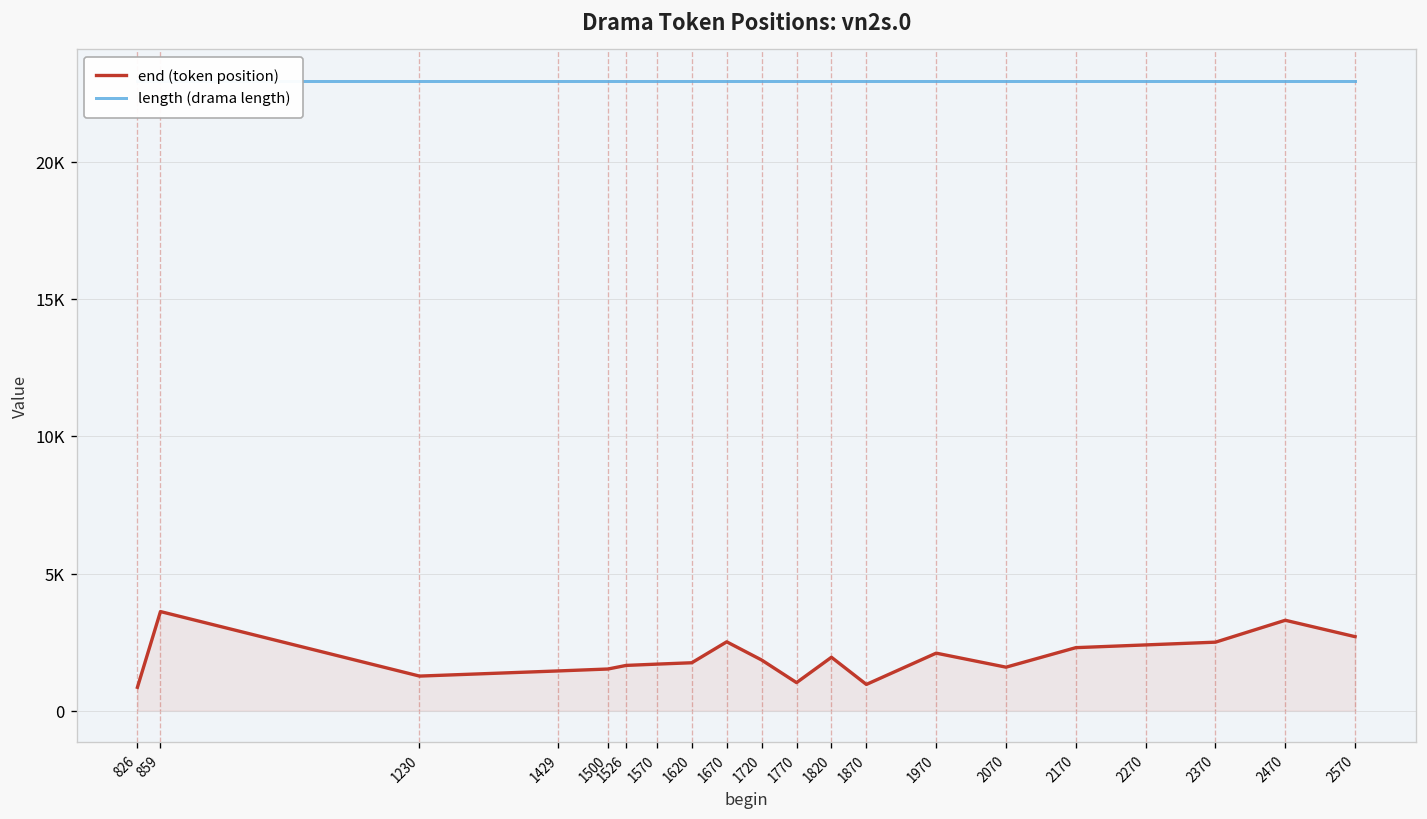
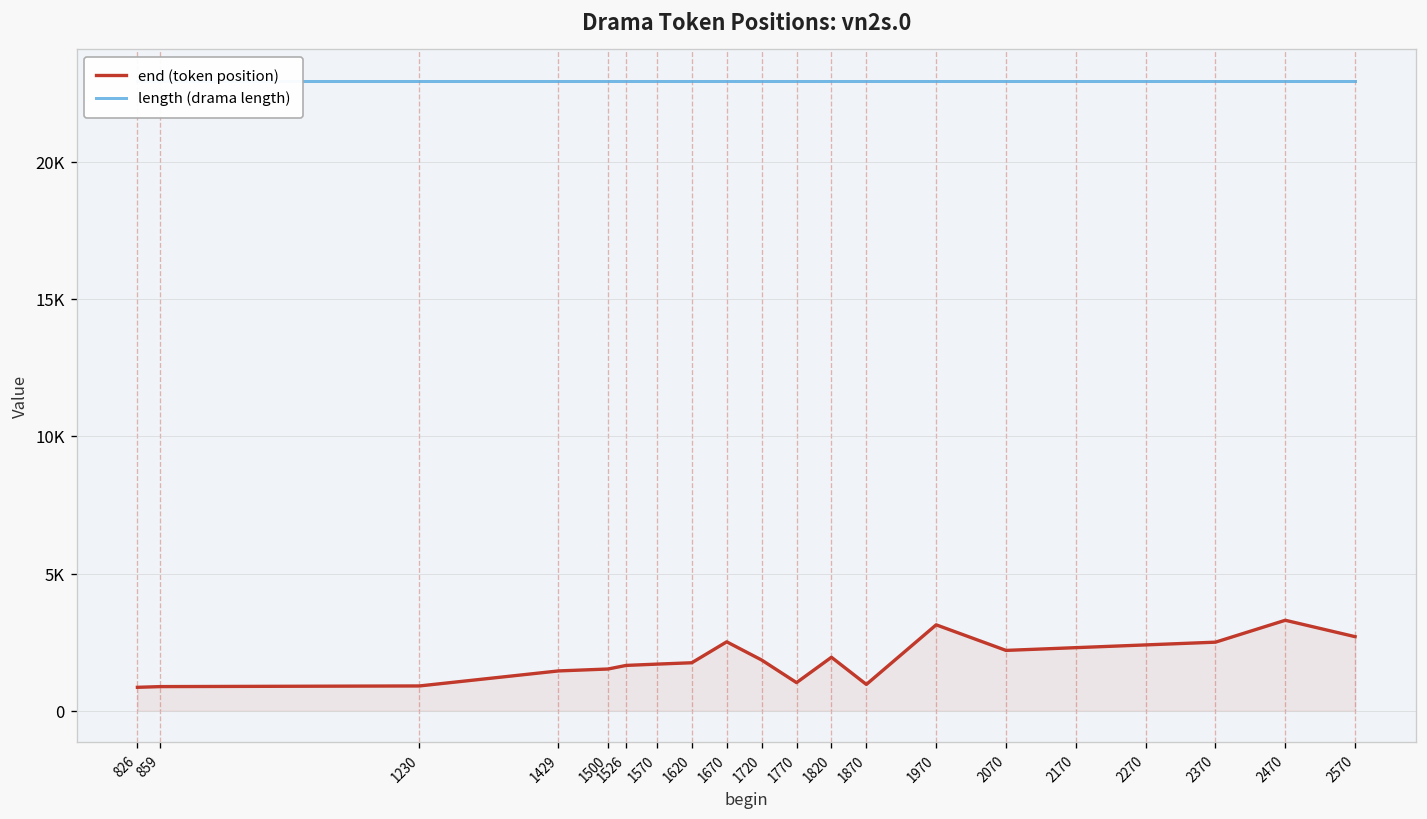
  {
    "end (token position)": {
      "826": 900,
-     "859": 3600,
-     "1230": 1300,
+     "859": 900,
+     "1230": 900,
      "1429": 1500,
      "1500": 1500,
      "1526": 1700,
      "1570": 1700,
      "1620": 1800,
      "1670": 2500,
      "1720": 1900,
      "1770": 1000,
      "1820": 2000,
      "1870": 1000,
-     "1970": 2100,
-     "2070": 1600,
+     "1970": 3100,
+     "2070": 2200,
      "2170": 2300,
      "2270": 2400,
      "2370": 2500,
      "2470": 3300,
      "2570": 2700
    },
    "length (drama length)": {
      "1230": 23000,
      "1429": 23000,
      "1500": 23000,
      "1526": 23000,
      "1570": 23000,
      "1620": 23000,
      "1670": 23000,
      "1720": 23000,
      "1770": 23000,
      "1820": 23000,
      "1870": 23000,
      "1970": 23000,
      "2070": 23000,
      "2170": 23000,
      "2270": 23000,
      "2370": 23000,
      "2470": 23000,
      "2570": 23000
    }
  }
